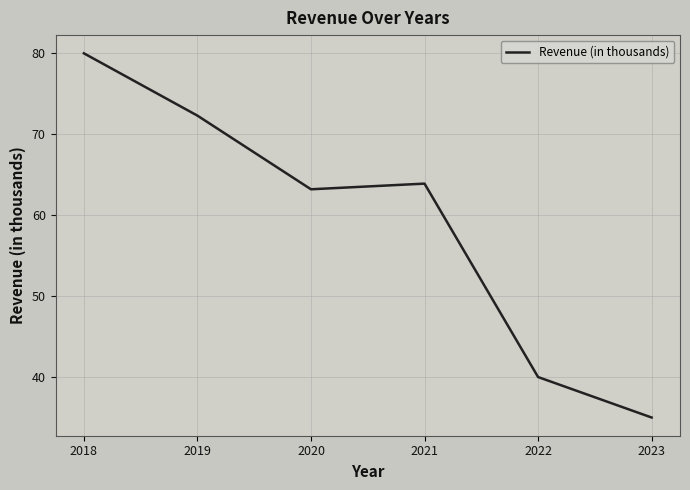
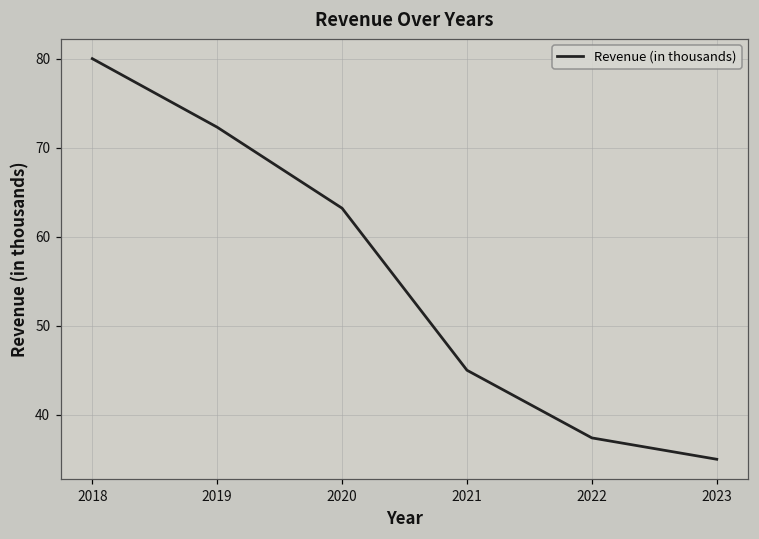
  {
    "2018": 80,
    "2019": 72,
    "2020": 63,
-   "2021": 64,
-   "2022": 40,
+   "2021": 45,
+   "2022": 37,
    "2023": 35
  }
